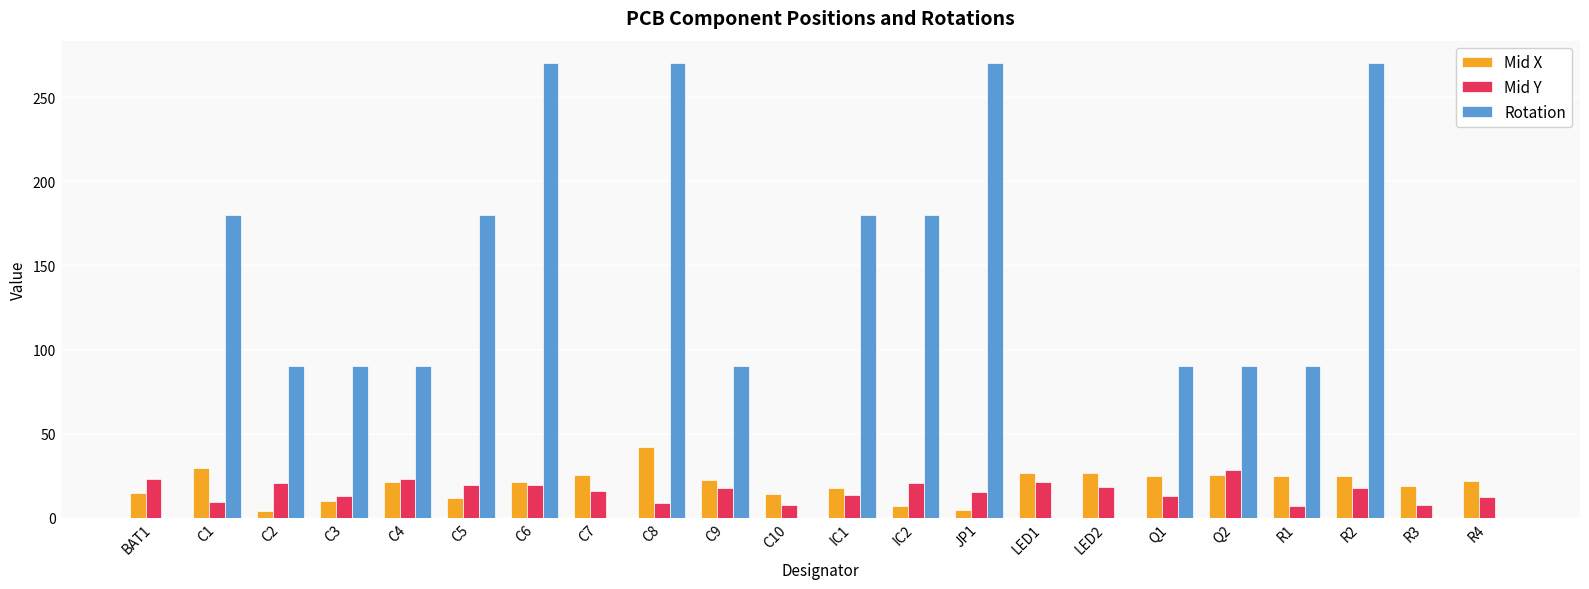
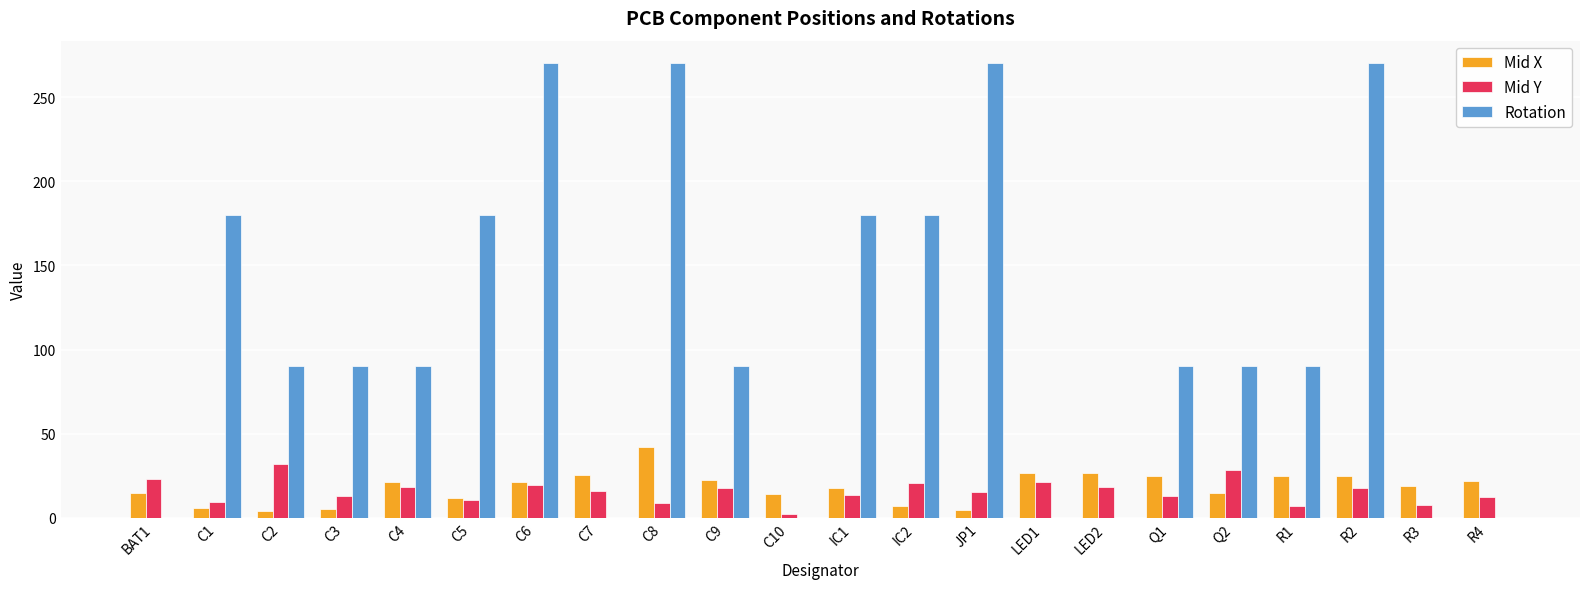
  {
    "Mid X": {
      "BAT1": 15,
-     "C1": 30,
+     "C1": 6,
      "C2": 4,
-     "C3": 10,
+     "C3": 5,
      "C4": 22,
      "C5": 12,
      "C6": 21,
      "C7": 26,
      "C8": 42,
      "C9": 23,
      "C10": 14,
      "IC1": 18,
      "IC2": 7,
      "JP1": 5,
      "LED1": 27,
      "LED2": 27,
      "Q1": 25,
-     "Q2": 26,
+     "Q2": 15,
      "R1": 25,
      "R2": 25,
      "R3": 19,
      "R4": 22
    },
    "Mid Y": {
      "BAT1": 23,
      "C1": 10,
-     "C2": 21,
+     "C2": 32,
      "C3": 13,
-     "C4": 23,
-     "C5": 20,
+     "C4": 18,
+     "C5": 10,
      "C6": 19,
      "C7": 16,
      "C8": 9,
      "C9": 18,
-     "C10": 7,
+     "C10": 3,
      "IC1": 13,
      "IC2": 21,
      "JP1": 15,
      "LED1": 21,
      "LED2": 18,
      "Q1": 13,
      "Q2": 29,
      "R1": 7,
      "R2": 18,
      "R3": 7,
      "R4": 12
    },
    "Rotation": {
      "BAT1": 0,
      "C1": 180,
      "C2": 90,
      "C3": 90,
      "C4": 90,
      "C5": 180,
      "C6": 270,
      "C7": 0,
      "C8": 270,
      "C9": 90,
      "C10": 0,
      "IC1": 180,
      "IC2": 180,
      "JP1": 270,
      "LED1": 0,
      "LED2": 0,
      "Q1": 90,
      "Q2": 90,
      "R1": 90,
      "R2": 270,
      "R3": 0,
      "R4": 0
    }
  }
